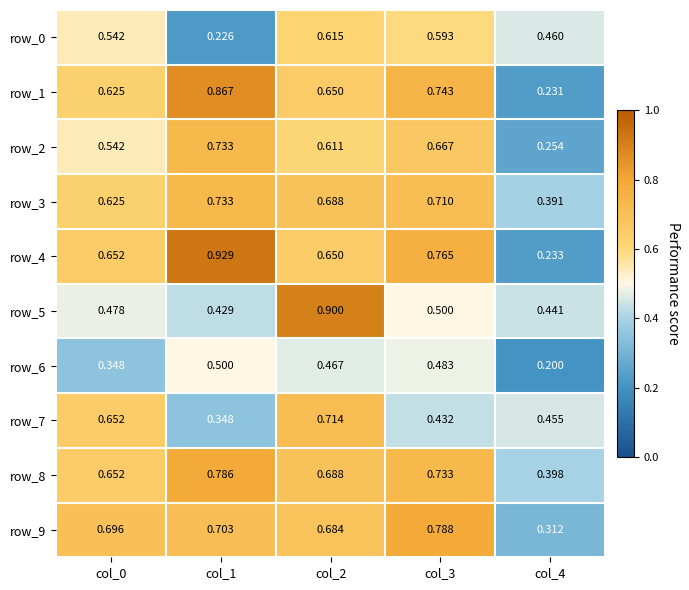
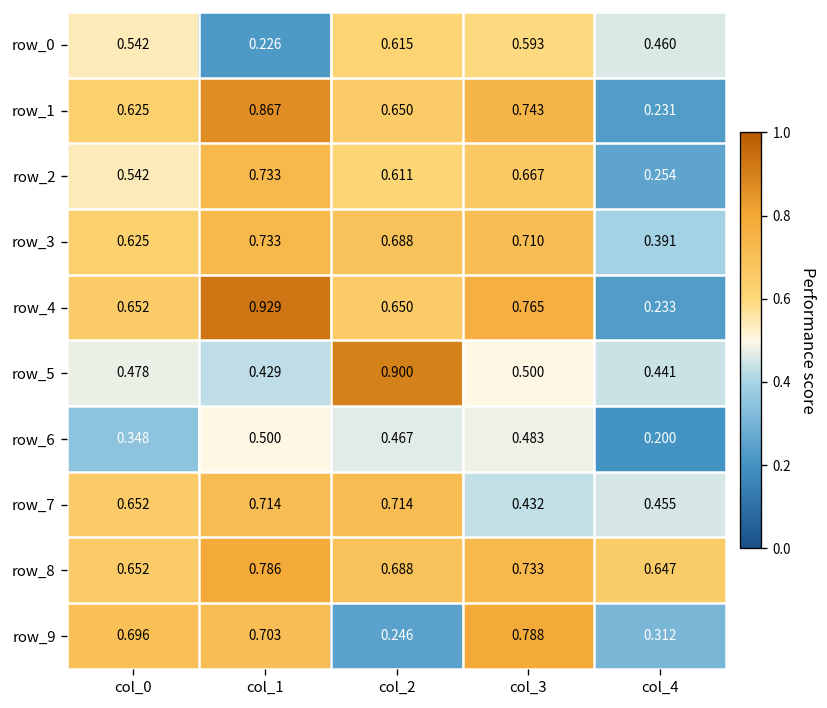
  {
    "row_0": {
      "col_0": 0.542,
      "col_1": 0.226,
      "col_2": 0.615,
      "col_3": 0.593,
      "col_4": 0.460
    },
    "row_1": {
      "col_0": 0.625,
      "col_1": 0.867,
      "col_2": 0.650,
      "col_3": 0.743,
      "col_4": 0.231
    },
    "row_2": {
      "col_0": 0.542,
      "col_1": 0.733,
      "col_2": 0.611,
      "col_3": 0.667,
      "col_4": 0.254
    },
    "row_3": {
      "col_0": 0.625,
      "col_1": 0.733,
      "col_2": 0.688,
      "col_3": 0.710,
      "col_4": 0.391
    },
    "row_4": {
      "col_0": 0.652,
      "col_1": 0.929,
      "col_2": 0.650,
      "col_3": 0.765,
      "col_4": 0.233
    },
    "row_5": {
      "col_0": 0.478,
      "col_1": 0.429,
      "col_2": 0.900,
      "col_3": 0.500,
      "col_4": 0.441
    },
    "row_6": {
      "col_0": 0.348,
      "col_1": 0.500,
      "col_2": 0.467,
      "col_3": 0.483,
      "col_4": 0.200
    },
    "row_7": {
      "col_0": 0.652,
-     "col_1": 0.348,
+     "col_1": 0.714,
      "col_2": 0.714,
      "col_3": 0.432,
      "col_4": 0.455
    },
    "row_8": {
      "col_0": 0.652,
      "col_1": 0.786,
      "col_2": 0.688,
      "col_3": 0.733,
-     "col_4": 0.398
+     "col_4": 0.647
    },
    "row_9": {
      "col_0": 0.696,
      "col_1": 0.703,
-     "col_2": 0.684,
+     "col_2": 0.246,
      "col_3": 0.788,
      "col_4": 0.312
    }
  }
